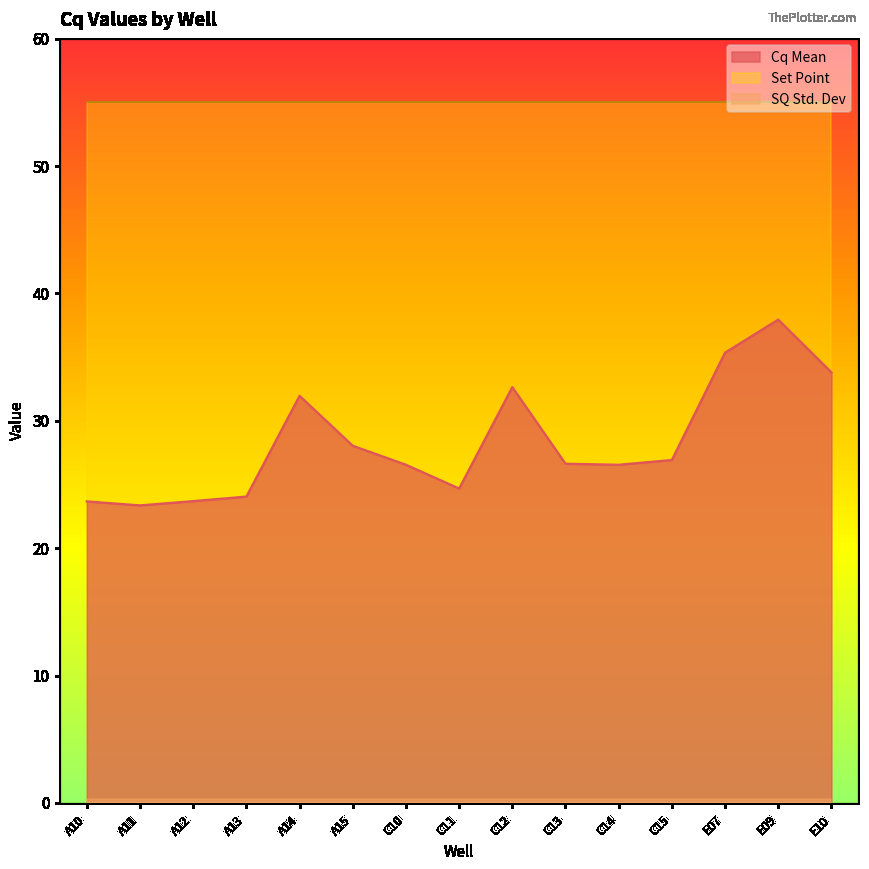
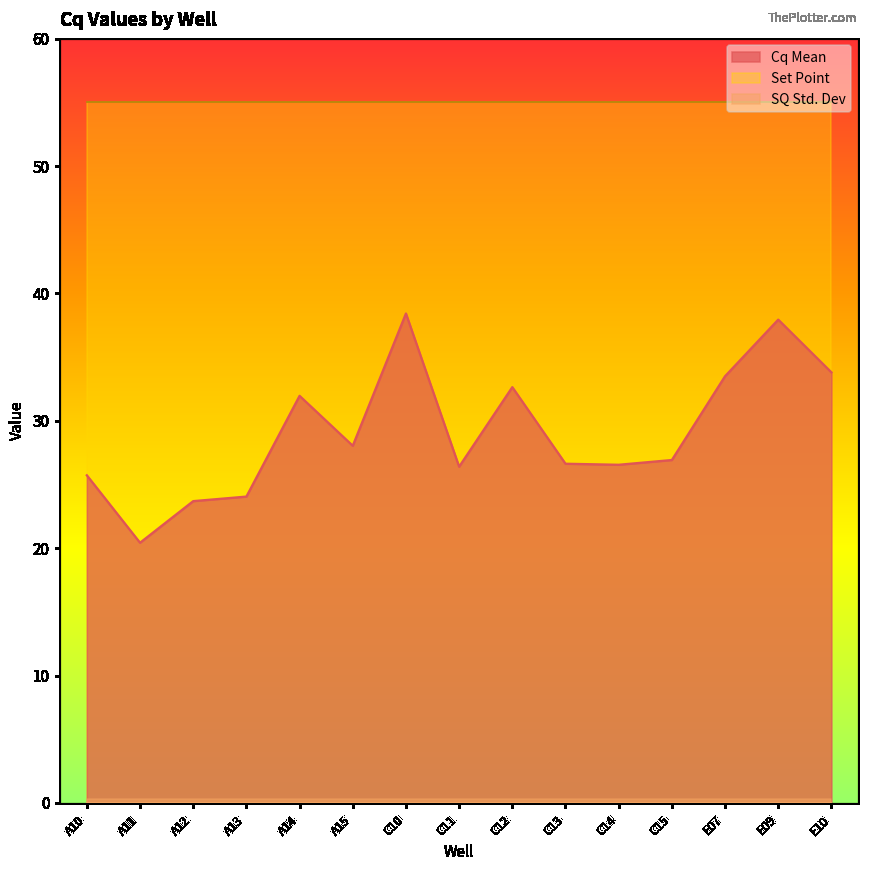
  {
    "Cq Mean": {
-     "A10": 23.7,
-     "A11": 23.4,
+     "A10": 25.7,
+     "A11": 20.4,
      "A12": 23.7,
      "A13": 24.0,
      "A14": 32.0,
      "A15": 28.0,
-     "C10": 26.5,
-     "C11": 24.7,
+     "C10": 38.4,
+     "C11": 26.4,
      "C12": 32.6,
      "C13": 26.6,
      "C14": 26.5,
      "C15": 26.9,
-     "E07": 35.3,
+     "E07": 33.5,
      "E09": 37.9,
      "E10": 33.8
    },
    "Set Point": {
      "A10": 55.0,
      "A11": 55.0,
      "A12": 55.0,
      "A13": 55.0,
      "A14": 55.0,
      "A15": 55.0,
      "C10": 55.0,
      "C11": 55.0,
      "C12": 55.0,
      "C13": 55.0,
      "C14": 55.0,
      "C15": 55.0,
      "E07": 55.0
    }
  }
